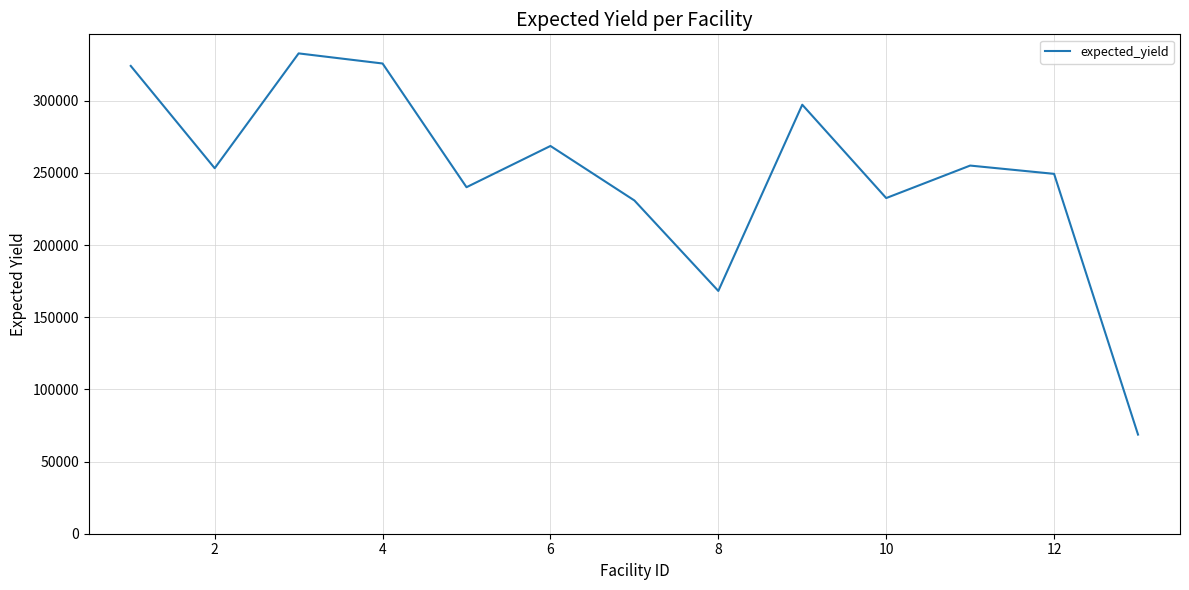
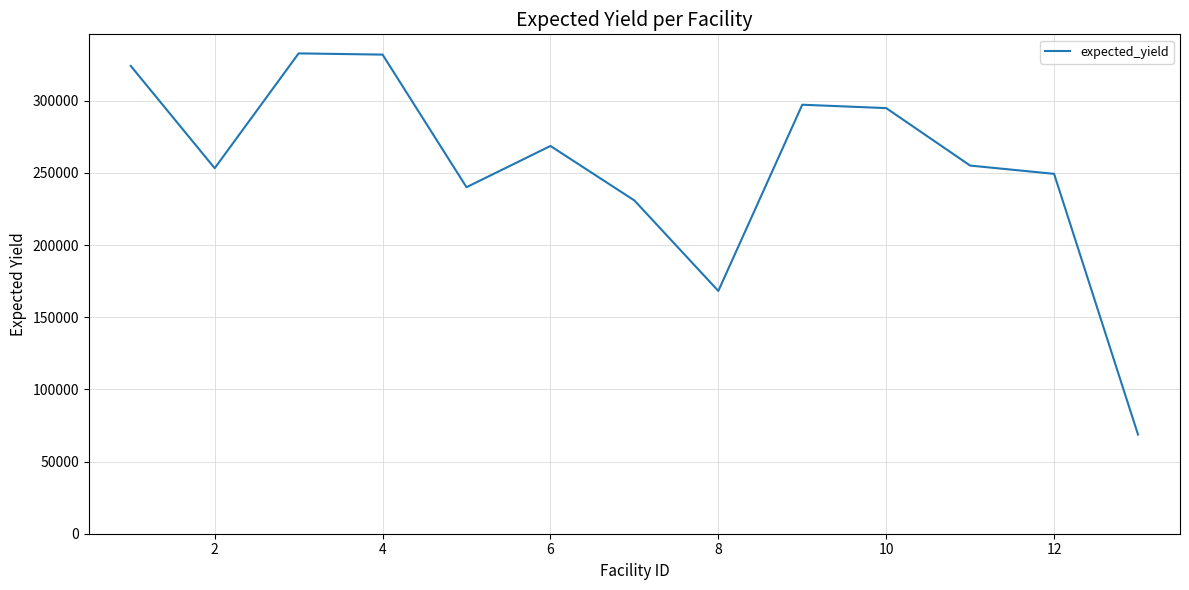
  {
    "2": 253000,
-   "4": 326000,
+   "4": 332000,
    "6": 269000,
    "8": 168000,
-   "10": 233000,
+   "10": 295000,
    "12": 249000
  }
